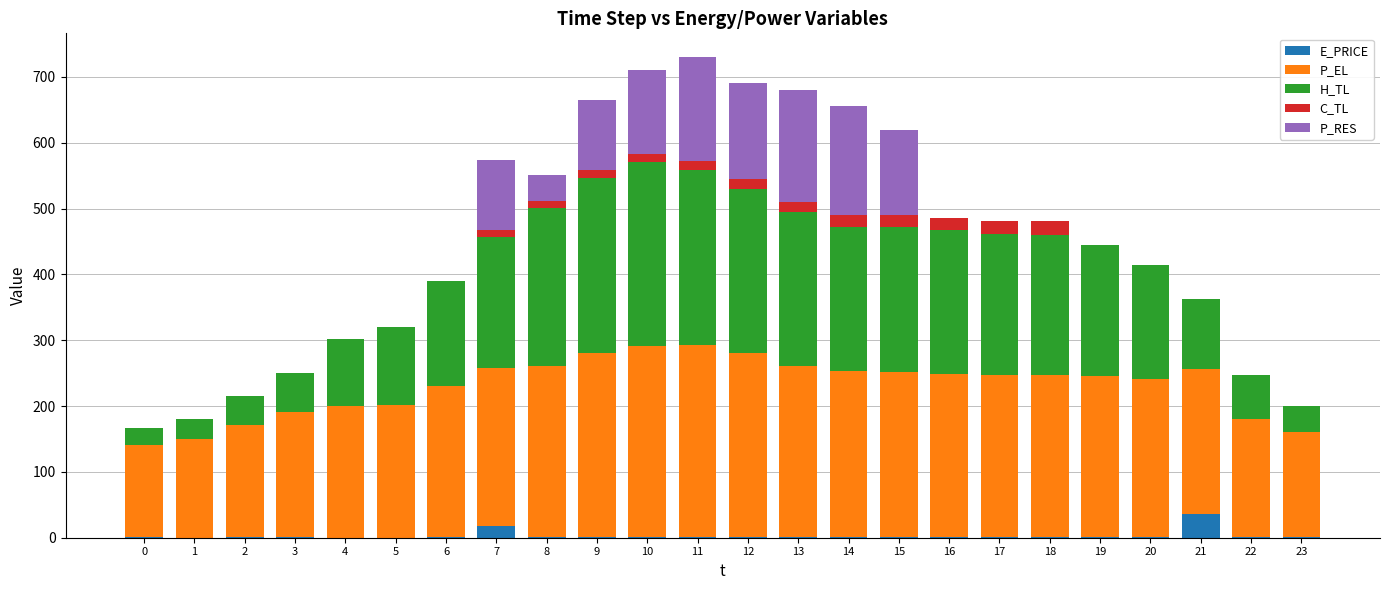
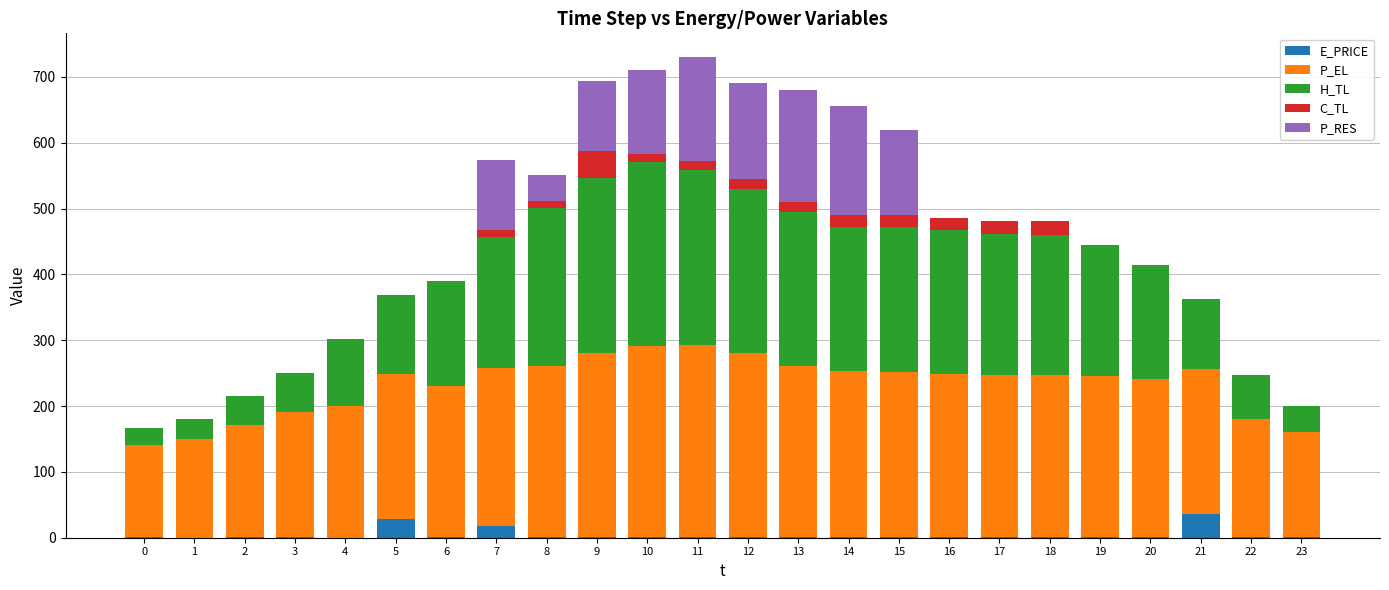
  {
    "E_PRICE": {
-     "5": 0,
+     "5": 30,
      "7": 20,
      "21": 40
    },
    "P_EL": {
      "0": 140,
      "1": 150,
      "2": 170,
      "3": 190,
      "4": 200,
-     "5": 200,
+     "5": 220,
      "6": 230,
      "7": 240,
      "8": 260,
      "9": 280,
      "10": 290,
      "11": 290,
      "12": 280,
      "13": 260,
      "14": 250,
      "15": 250,
      "16": 250,
      "17": 250,
      "18": 250,
      "19": 240,
      "20": 240,
      "21": 220,
      "22": 180,
      "23": 160
    },
    "H_TL": {
      "0": 30,
      "1": 30,
      "2": 50,
      "3": 60,
      "4": 100,
      "5": 120,
      "6": 160,
      "7": 200,
      "8": 240,
      "9": 270,
      "10": 280,
      "11": 270,
      "12": 250,
      "13": 230,
      "14": 220,
      "15": 220,
      "16": 220,
      "17": 210,
      "18": 210,
      "19": 200,
      "20": 170,
      "21": 110,
      "22": 70,
      "23": 40
    },
    "C_TL": {
      "0": 0,
      "1": 0,
      "2": 0,
      "3": 0,
      "4": 0,
      "5": 0,
      "6": 0,
      "7": 10,
      "8": 10,
-     "9": 10,
+     "9": 40,
      "10": 10,
      "11": 10,
      "12": 20,
      "13": 20,
      "14": 20,
      "15": 20,
      "16": 20,
      "17": 20,
      "18": 20,
      "19": 0,
      "20": 0,
      "21": 0,
      "22": 0,
      "23": 0
    },
    "P_RES": {
      "0": 0,
      "1": 0,
      "2": 0,
      "3": 0,
      "4": 0,
      "5": 0,
      "6": 0,
      "7": 110,
      "8": 40,
      "9": 110,
      "10": 130,
      "11": 160,
      "12": 150,
      "13": 170,
      "14": 170,
      "15": 130,
      "16": 0,
      "17": 0,
      "18": 0,
      "19": 0,
      "20": 0,
      "21": 0,
      "22": 0,
      "23": 0
    }
  }
